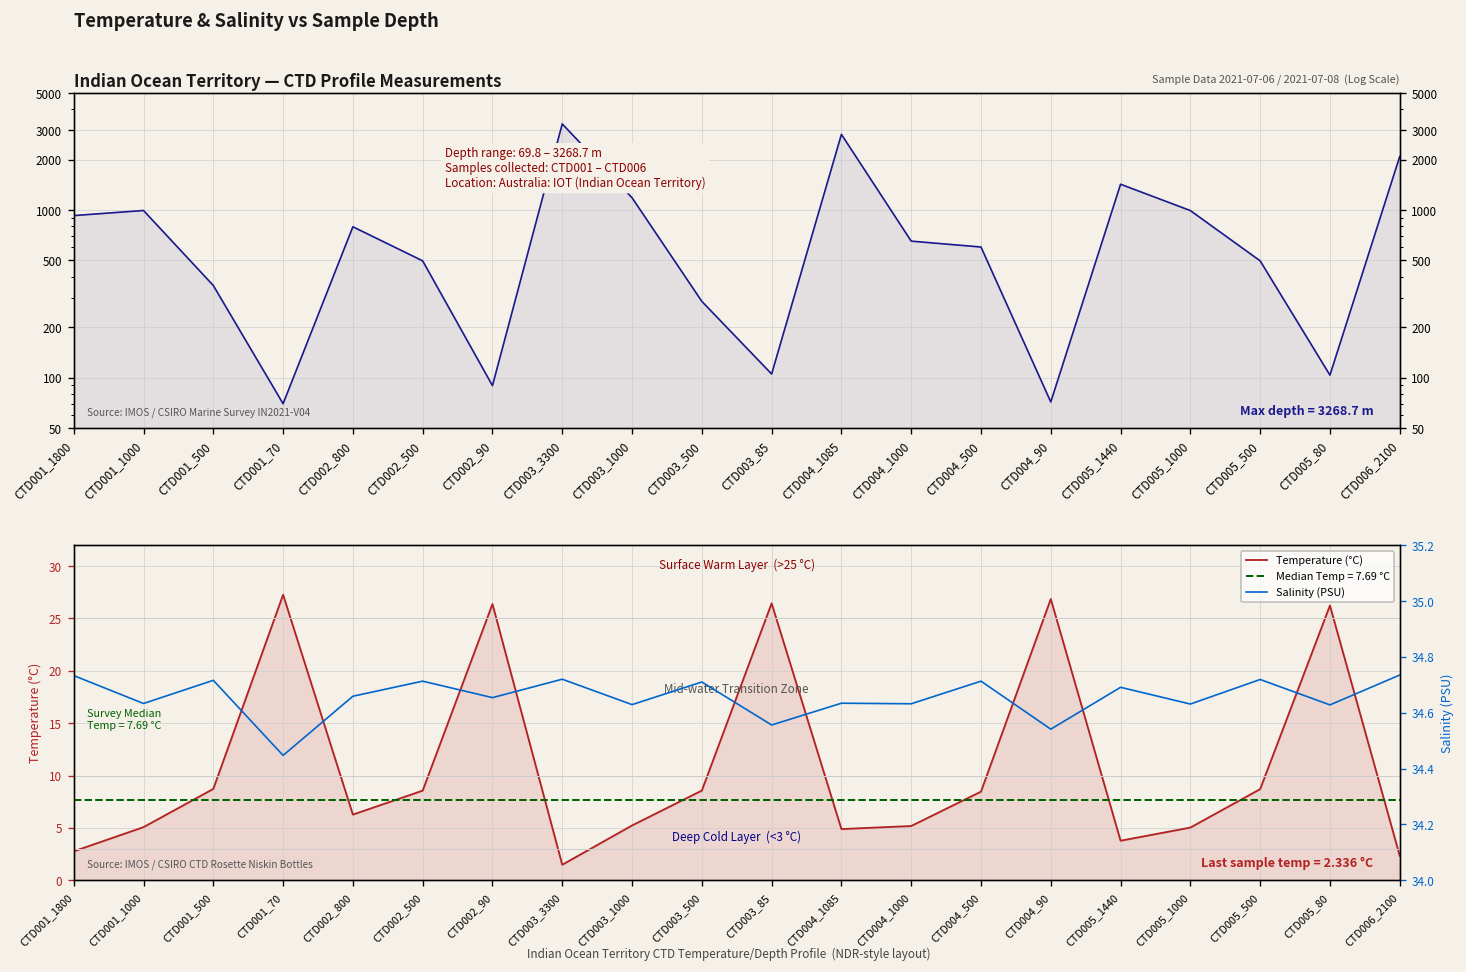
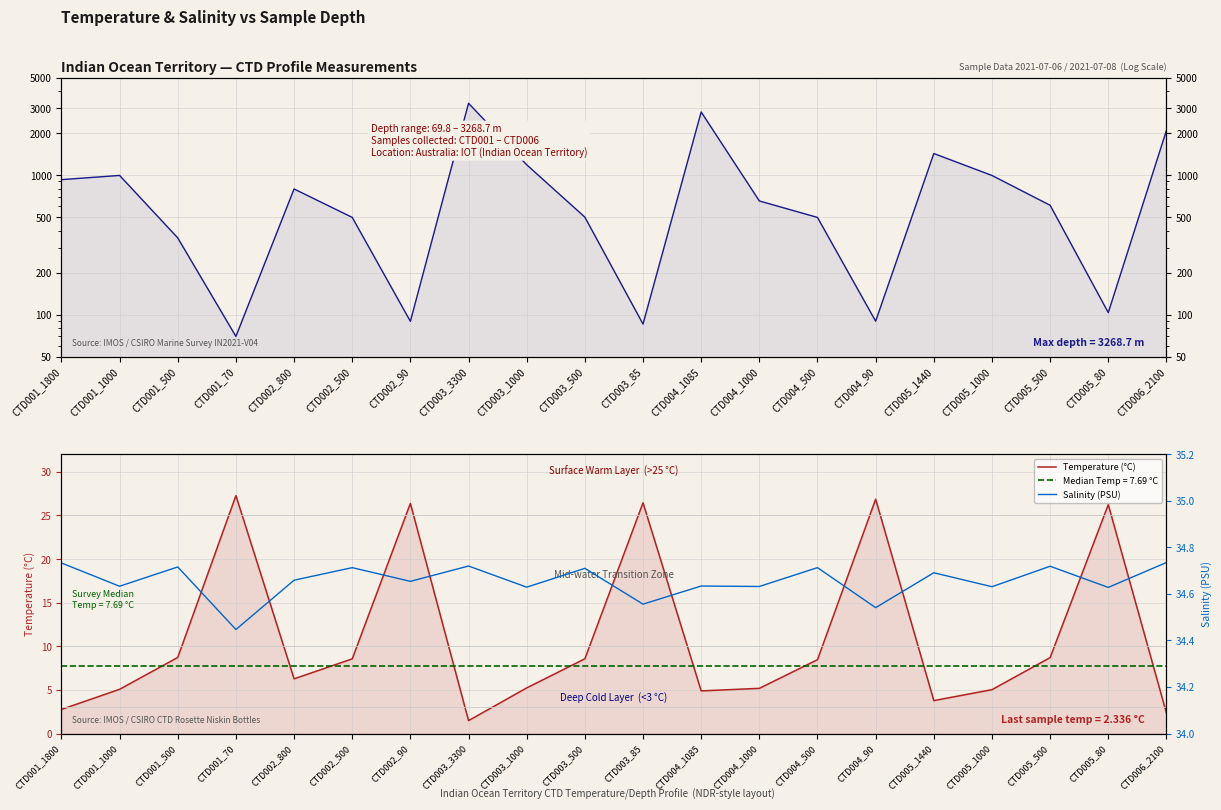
  {
    "Indian Ocean Territory — CTD Profile Measurements": {
      "CTD001_1800": 900,
      "CTD001_1000": 1000,
      "CTD001_500": 350,
      "CTD001_70": 70,
      "CTD002_800": 800,
      "CTD002_500": 500,
      "CTD002_90": 90,
-     "CTD003_500": 290,
-     "CTD003_85": 110,
+     "CTD003_500": 500,
+     "CTD003_85": 90,
      "CTD004_1085": 2800,
      "CTD004_1000": 700,
-     "CTD004_500": 600,
-     "CTD004_90": 70,
+     "CTD004_500": 500,
+     "CTD004_90": 90,
      "CTD005_1440": 1400,
      "CTD005_1000": 1000,
-     "CTD005_500": 500,
+     "CTD005_500": 600,
      "CTD006_2100": 2100
    }
  }
